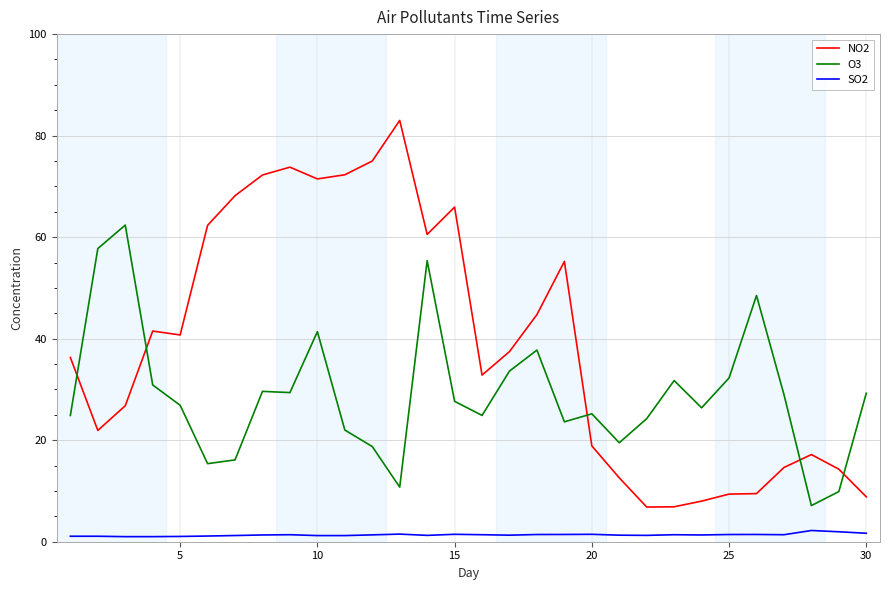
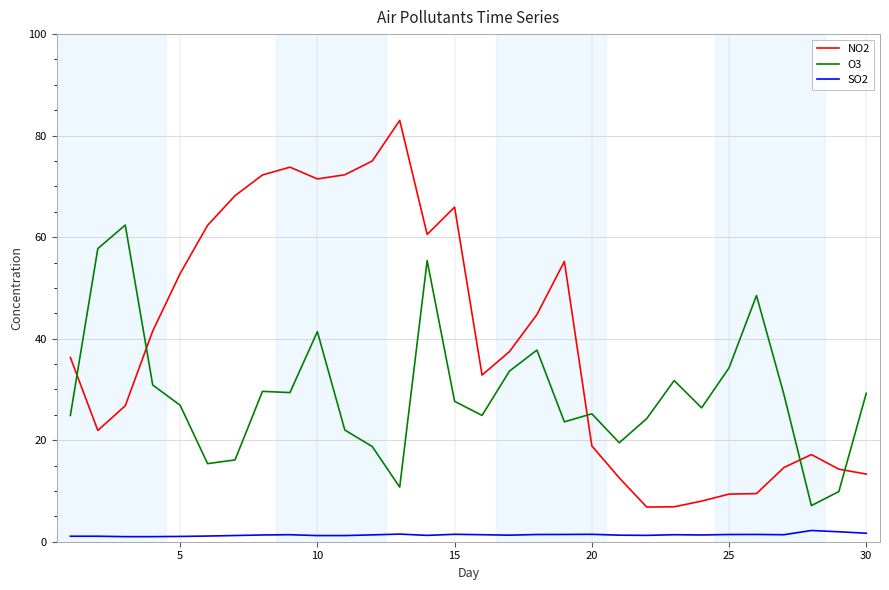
  {
    "NO2": {
-     "5": 41,
+     "5": 53,
      "10": 71,
      "15": 66,
      "20": 19,
      "25": 9,
-     "30": 9
+     "30": 13
    },
    "O3": {
      "5": 27,
      "10": 41,
      "15": 28,
      "20": 25,
-     "25": 32,
+     "25": 34,
      "30": 29
    },
    "SO2": {
      "5": 1,
      "10": 1,
      "15": 1,
      "20": 1,
      "25": 1,
      "30": 2
    }
  }
